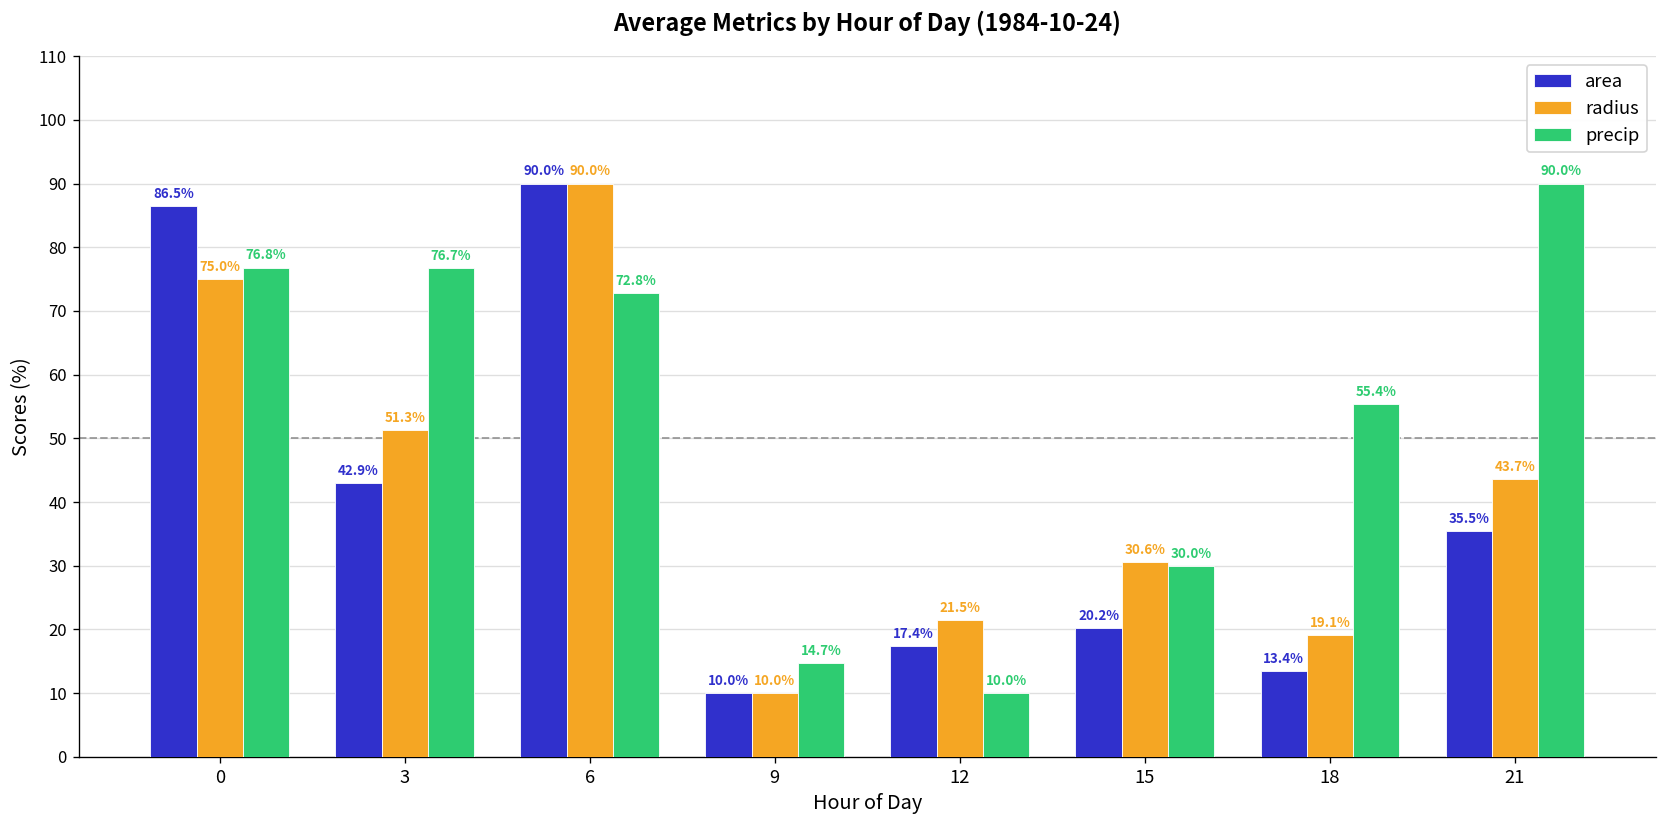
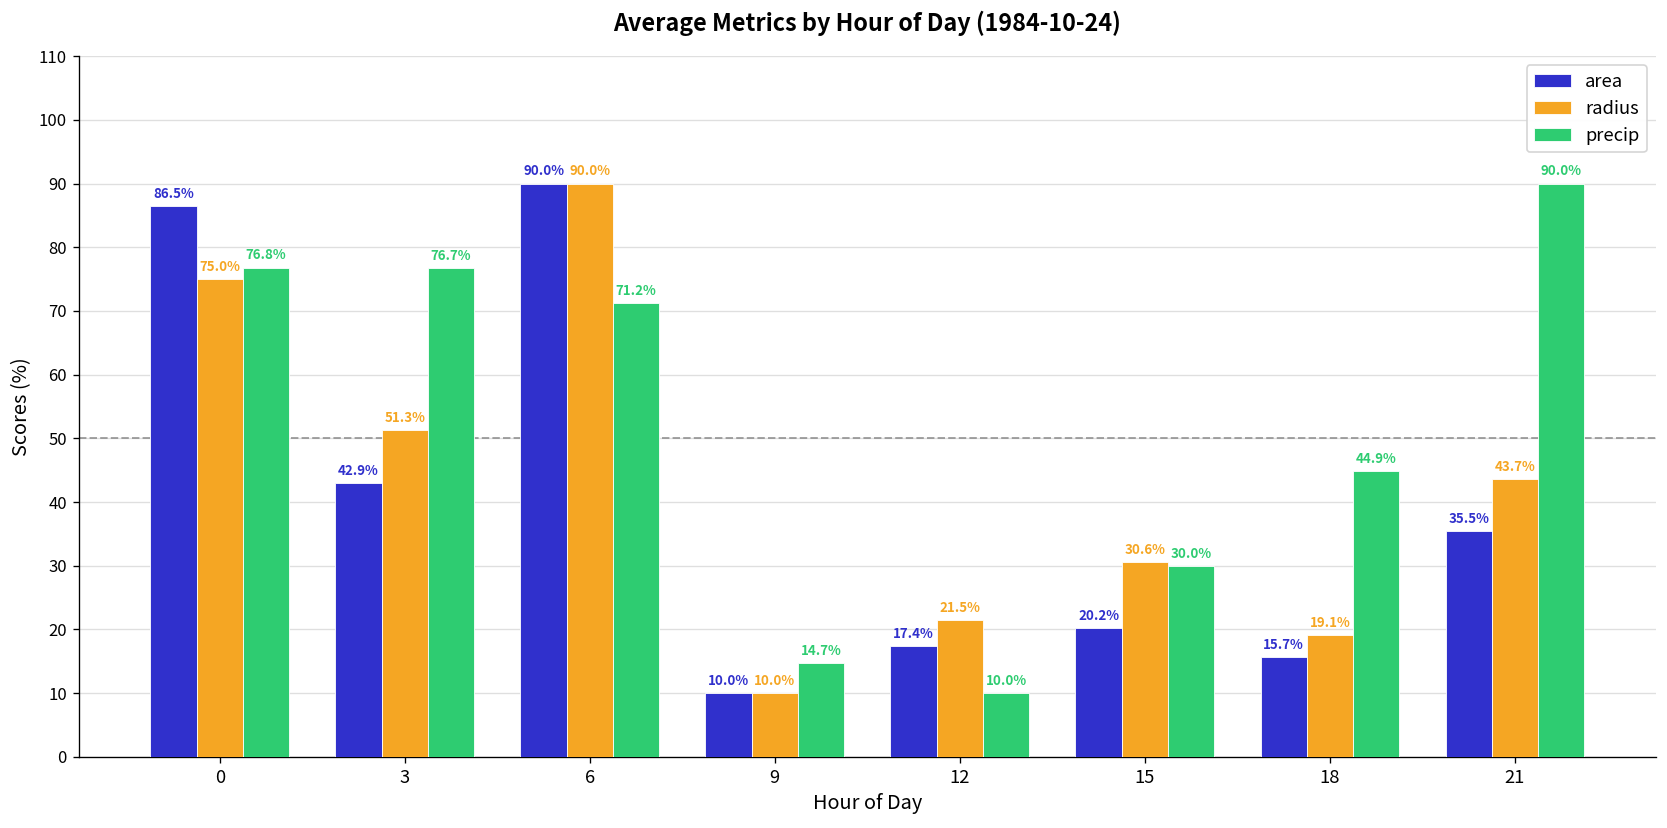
  {
    "area": {
      "0": "86.5%",
      "3": "42.9%",
      "6": "90.0%",
      "9": "10.0%",
      "12": "17.4%",
      "15": "20.2%",
-     "18": "13.4%",
+     "18": "15.7%",
      "21": "35.5%"
    },
    "radius": {
      "0": "75.0%",
      "3": "51.3%",
      "6": "90.0%",
      "9": "10.0%",
      "12": "21.5%",
      "15": "30.6%",
      "18": "19.1%",
      "21": "43.7%"
    },
    "precip": {
      "0": "76.8%",
      "3": "76.7%",
-     "6": "72.8%",
+     "6": "71.2%",
      "9": "14.7%",
      "12": "10.0%",
      "15": "30.0%",
-     "18": "55.4%",
+     "18": "44.9%",
      "21": "90.0%"
    }
  }
